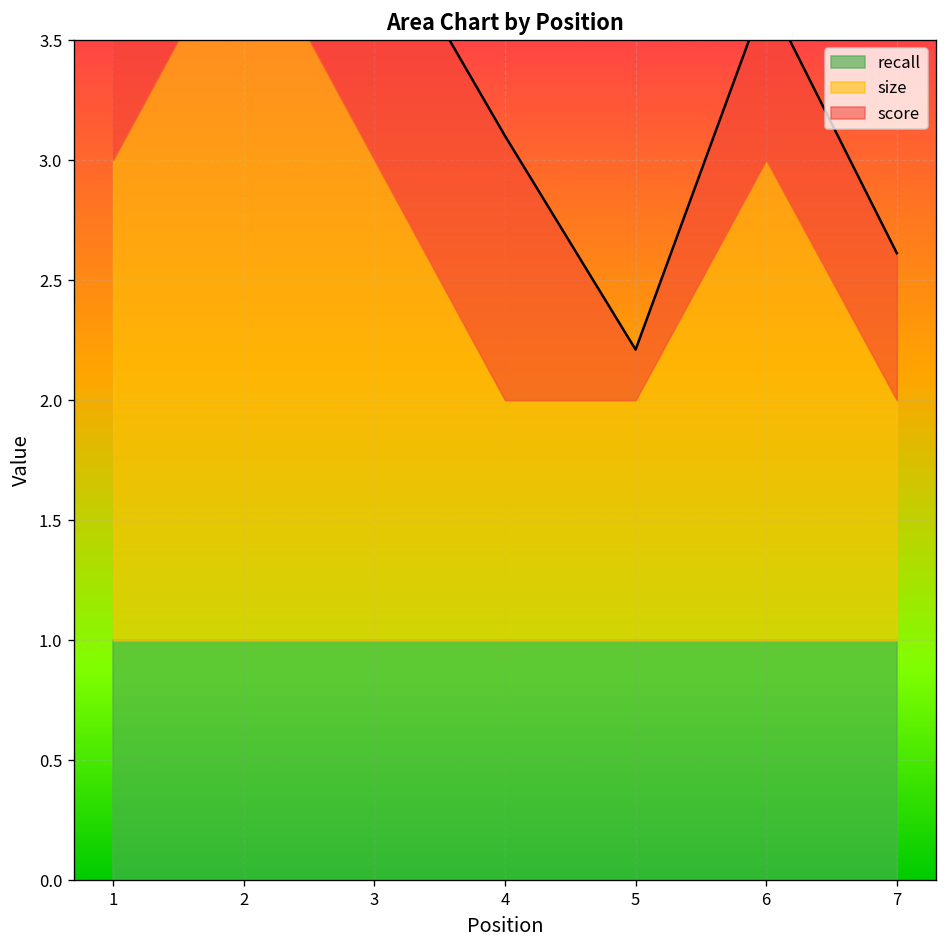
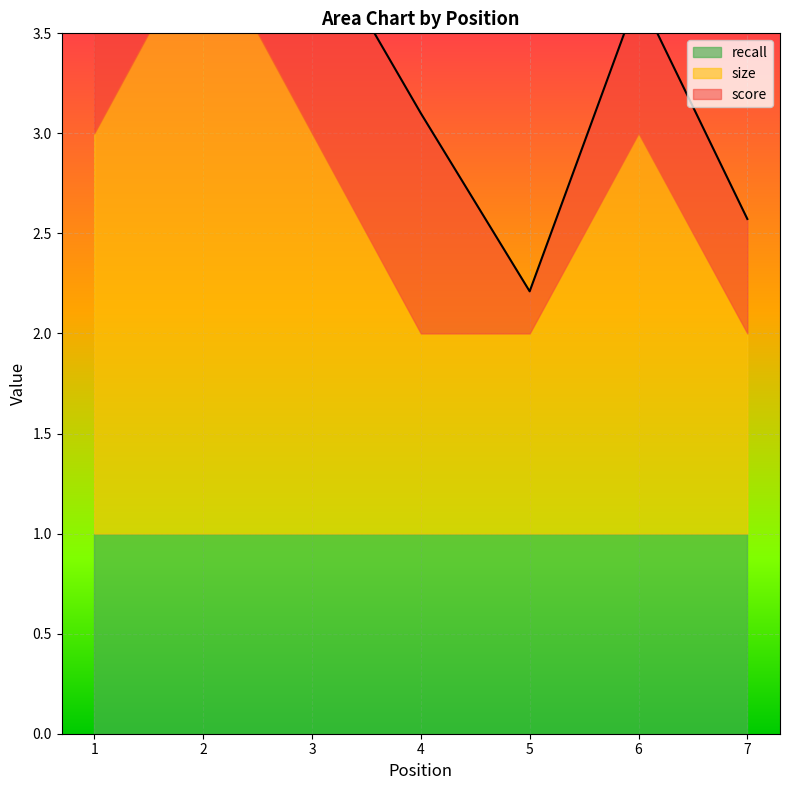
  {
    "recall": {
      "1": 1.00,
      "2": 1.00,
      "3": 1.00,
      "4": 1.00,
      "5": 1.00,
      "6": 1.00,
      "7": 1.00
    },
    "score": {
      "4": 1.10,
      "5": 0.21,
-     "7": 0.61
+     "7": 0.57
    }
  }
